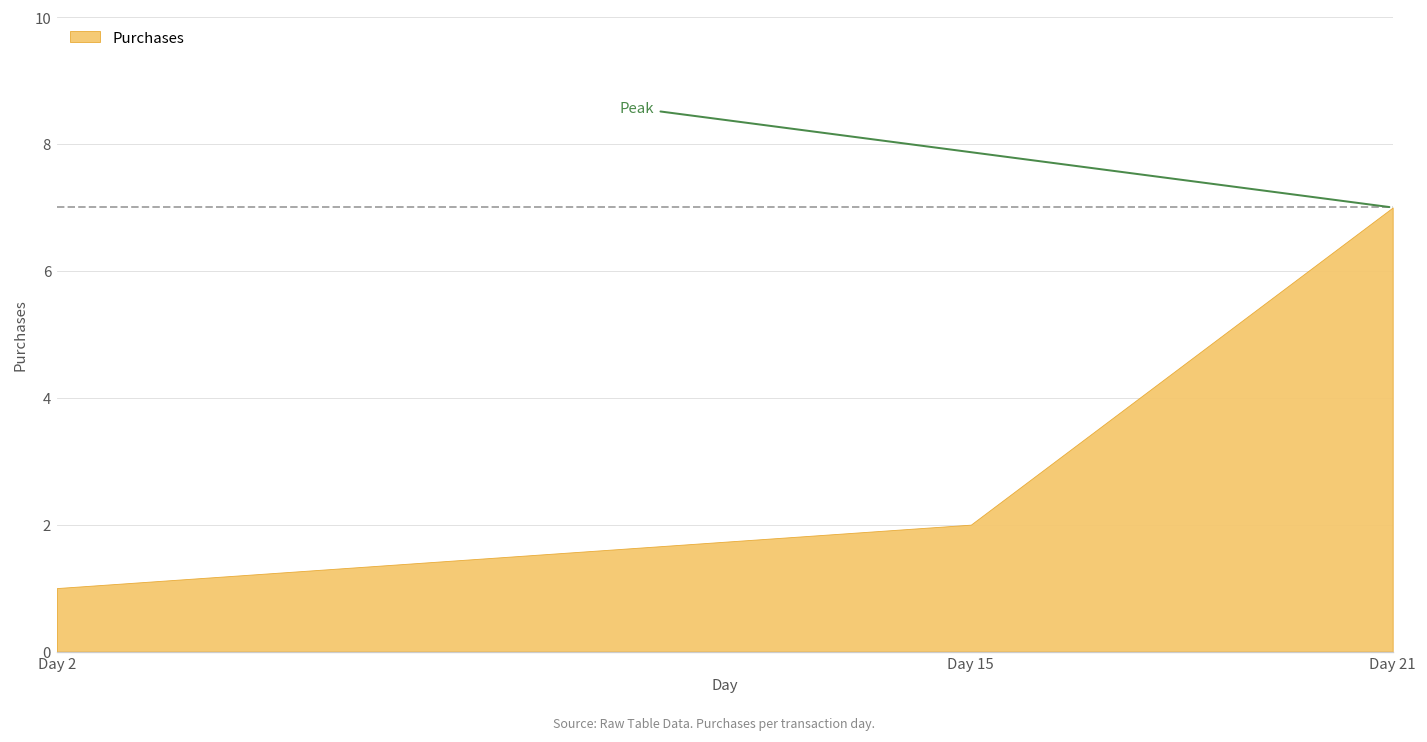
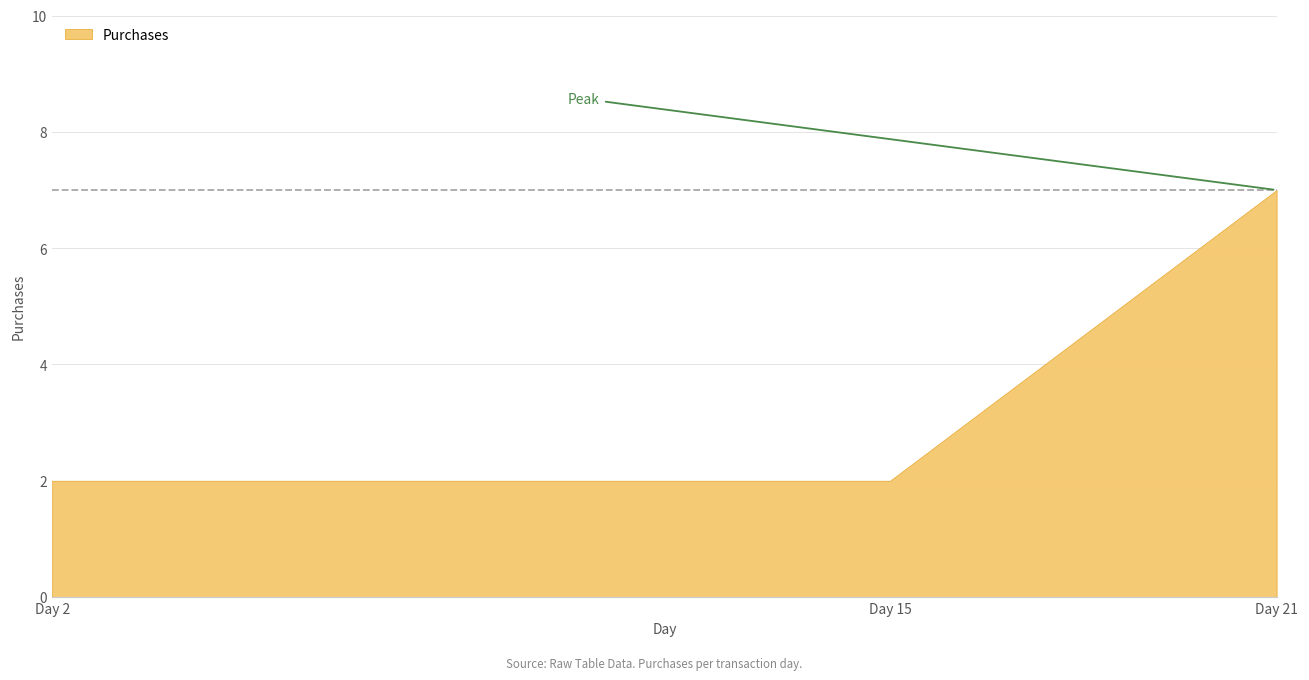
  {
-   "Day 2": 1,
+   "Day 2": 2,
    "Day 15": 2,
    "Day 21": 7
  }
